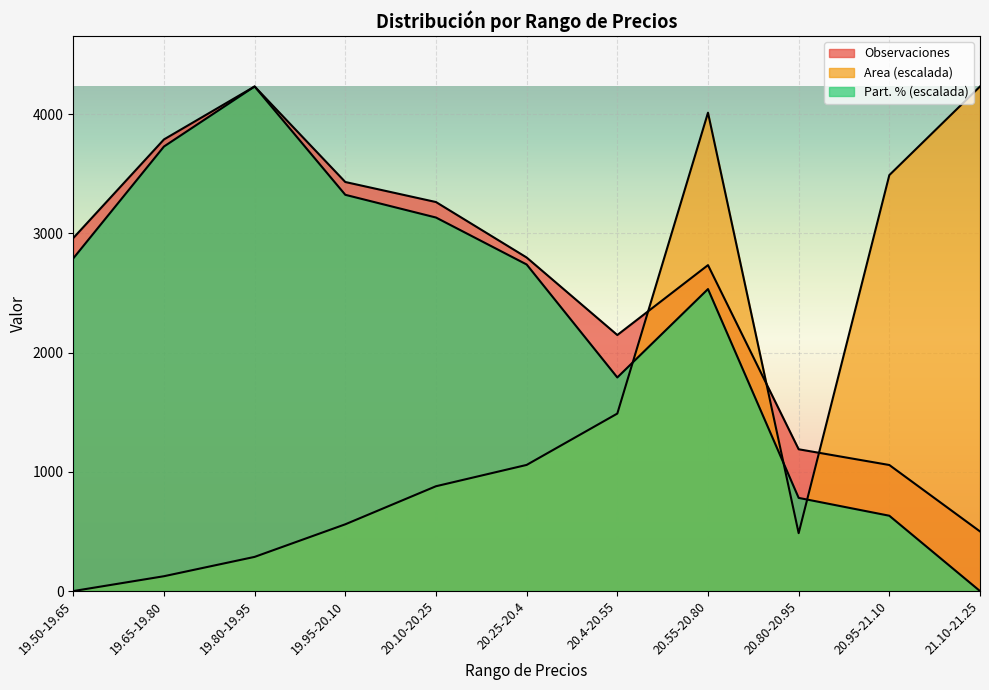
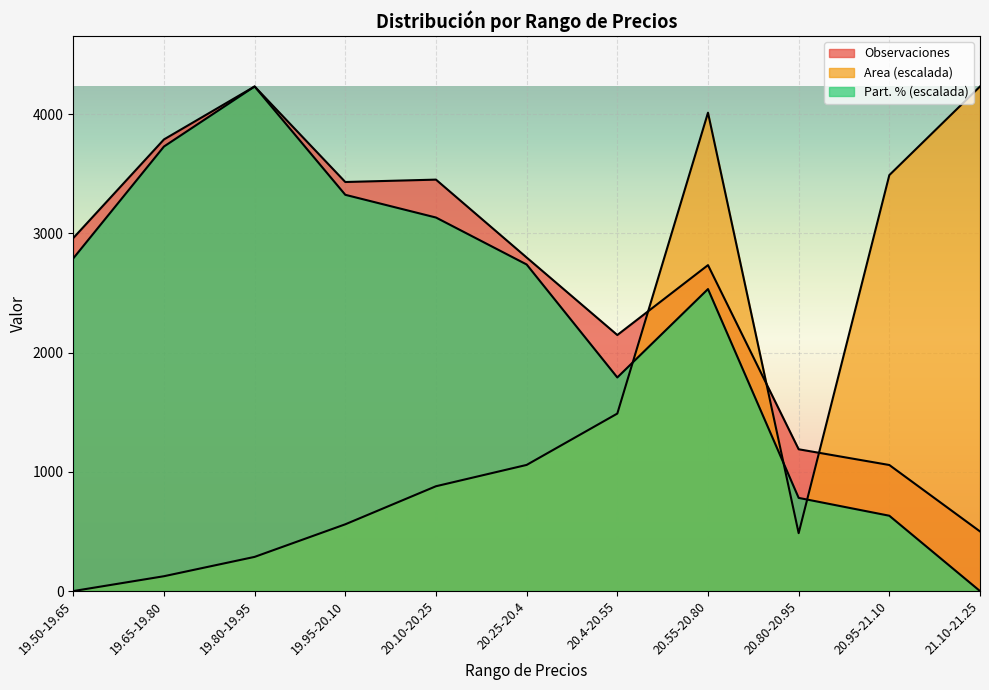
  {
    "Observaciones": {
      "19.50-19.65": 2960,
      "19.65-19.80": 3790,
      "19.95-20.10": 3430,
-     "20.10-20.25": 3260,
+     "20.10-20.25": 3450,
      "20.25-20.4": 2800,
      "20.4-20.55": 2150,
      "20.55-20.80": 2730,
      "20.80-20.95": 1190,
      "20.95-21.10": 1060,
      "21.10-21.25": 500
    },
    "Area (escalada)": {
      "19.50-19.65": 0,
      "19.65-19.80": 120,
      "19.80-19.95": 290,
      "19.95-20.10": 560,
      "20.10-20.25": 880,
      "20.25-20.4": 1060,
      "20.4-20.55": 1490,
      "20.55-20.80": 4010,
      "20.80-20.95": 490,
      "20.95-21.10": 3490,
      "21.10-21.25": 4230
    },
    "Part. % (escalada)": {
      "19.50-19.65": 2790,
      "19.65-19.80": 3730,
      "19.95-20.10": 3320,
      "20.10-20.25": 3130,
      "20.25-20.4": 2740,
      "20.4-20.55": 1790,
      "20.55-20.80": 2530,
      "20.80-20.95": 780,
      "20.95-21.10": 630,
      "21.10-21.25": 0
    }
  }
